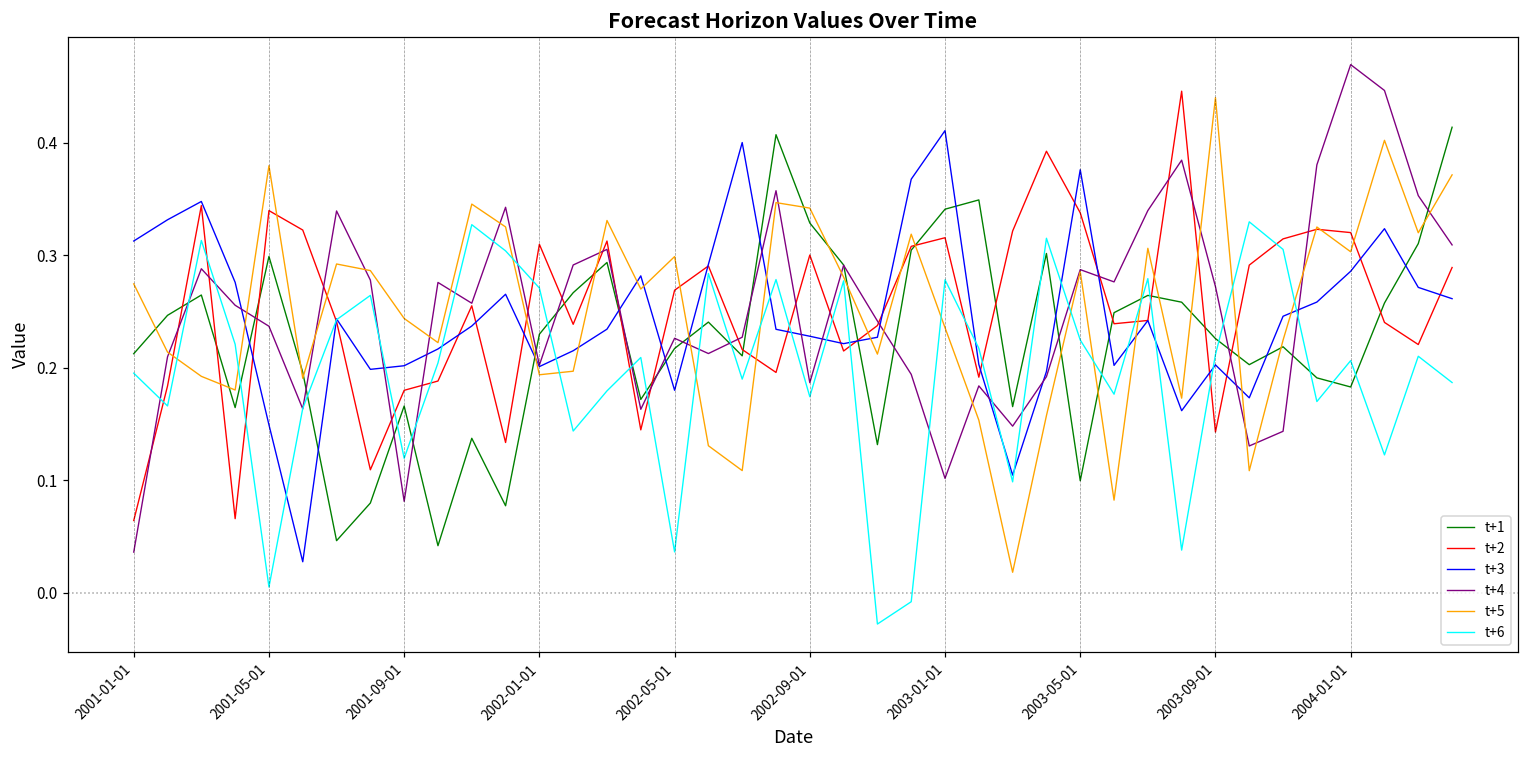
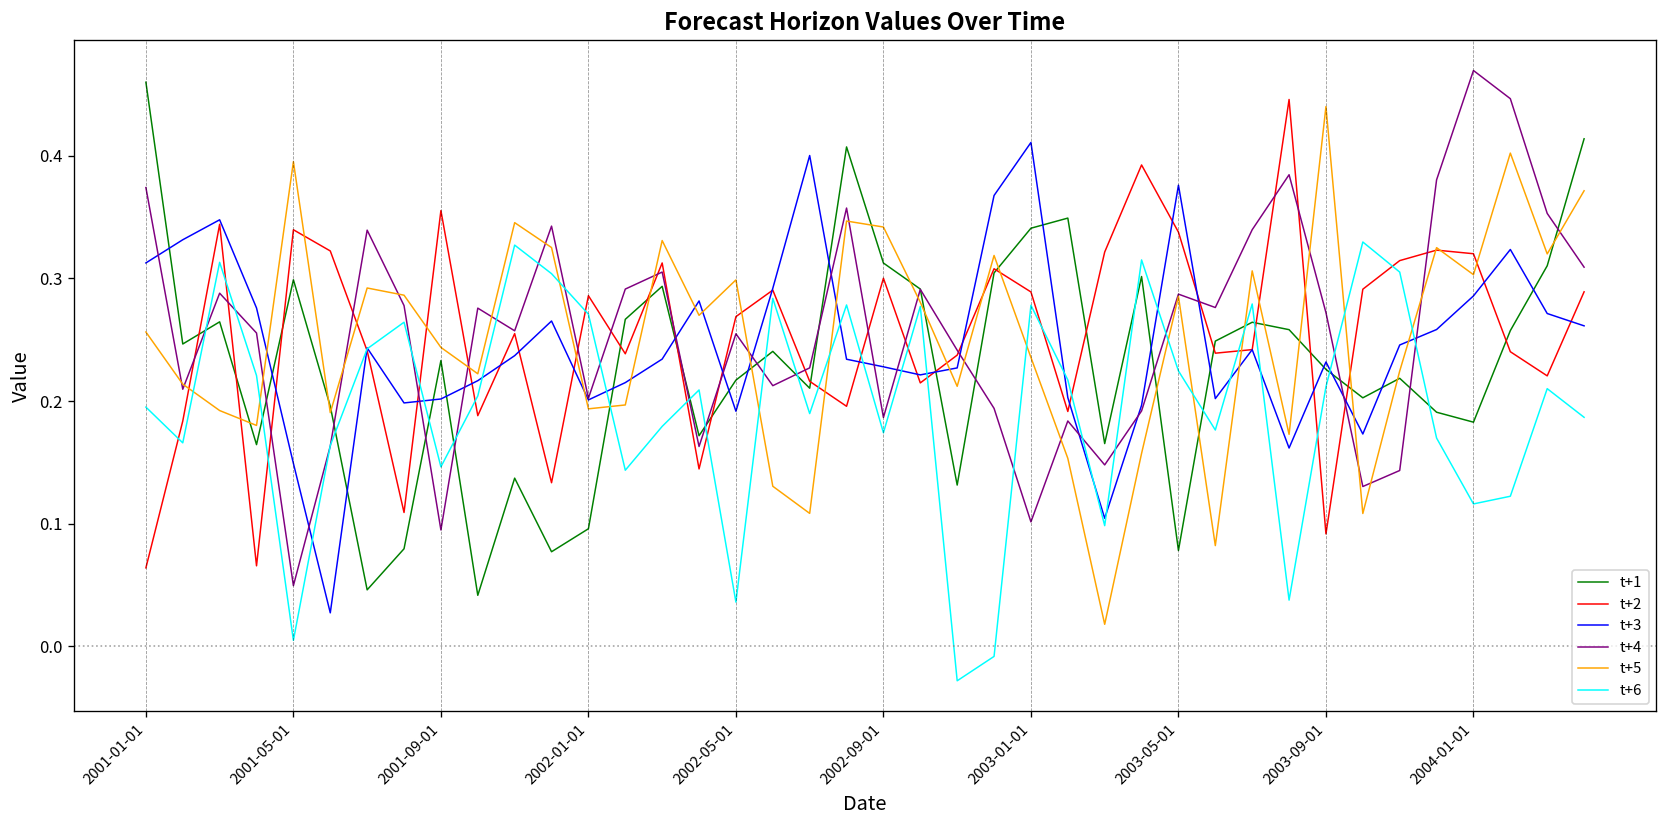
  {
    "t+1": {
-     "2001-01-01": 0.212,
+     "2001-01-01": 0.460,
      "2001-05-01": 0.299,
-     "2001-09-01": 0.166,
-     "2002-01-01": 0.230,
+     "2001-09-01": 0.233,
+     "2002-01-01": 0.096,
      "2002-05-01": 0.217,
-     "2002-09-01": 0.329,
+     "2002-09-01": 0.313,
      "2003-01-01": 0.341,
-     "2003-05-01": 0.099,
+     "2003-05-01": 0.078,
      "2003-09-01": 0.226,
      "2004-01-01": 0.183
    },
    "t+2": {
      "2001-01-01": 0.064,
      "2001-05-01": 0.340,
-     "2001-09-01": 0.180,
-     "2002-01-01": 0.310,
+     "2001-09-01": 0.355,
+     "2002-01-01": 0.286,
      "2002-05-01": 0.269,
      "2002-09-01": 0.300,
-     "2003-01-01": 0.316,
+     "2003-01-01": 0.289,
      "2003-05-01": 0.338,
-     "2003-09-01": 0.143,
+     "2003-09-01": 0.092,
      "2004-01-01": 0.320
    },
    "t+3": {
      "2001-01-01": 0.313,
      "2001-05-01": 0.149,
      "2001-09-01": 0.202,
-     "2002-05-01": 0.180,
+     "2002-05-01": 0.192,
      "2002-09-01": 0.228,
      "2003-01-01": 0.411,
      "2003-05-01": 0.376,
-     "2003-09-01": 0.202,
+     "2003-09-01": 0.232,
      "2004-01-01": 0.286
    },
    "t+4": {
-     "2001-01-01": 0.036,
-     "2001-05-01": 0.237,
-     "2001-09-01": 0.081,
-     "2002-05-01": 0.226,
+     "2001-01-01": 0.374,
+     "2001-05-01": 0.050,
+     "2001-09-01": 0.095,
+     "2002-05-01": 0.255,
      "2002-09-01": 0.187,
      "2003-01-01": 0.102,
      "2003-09-01": 0.272,
      "2004-01-01": 0.469
    },
    "t+5": {
-     "2001-01-01": 0.275,
-     "2001-05-01": 0.380,
+     "2001-01-01": 0.256,
+     "2001-05-01": 0.395,
      "2001-09-01": 0.244,
      "2002-01-01": 0.194,
      "2002-05-01": 0.299,
      "2002-09-01": 0.342,
      "2003-01-01": 0.236,
      "2003-09-01": 0.440,
      "2004-01-01": 0.303
    },
    "t+6": {
      "2001-01-01": 0.195,
      "2001-05-01": 0.005,
-     "2001-09-01": 0.119,
+     "2001-09-01": 0.146,
      "2002-01-01": 0.271,
      "2002-05-01": 0.036,
      "2002-09-01": 0.174,
      "2003-01-01": 0.278,
      "2003-05-01": 0.225,
      "2003-09-01": 0.212,
-     "2004-01-01": 0.206
+     "2004-01-01": 0.116
    }
  }
